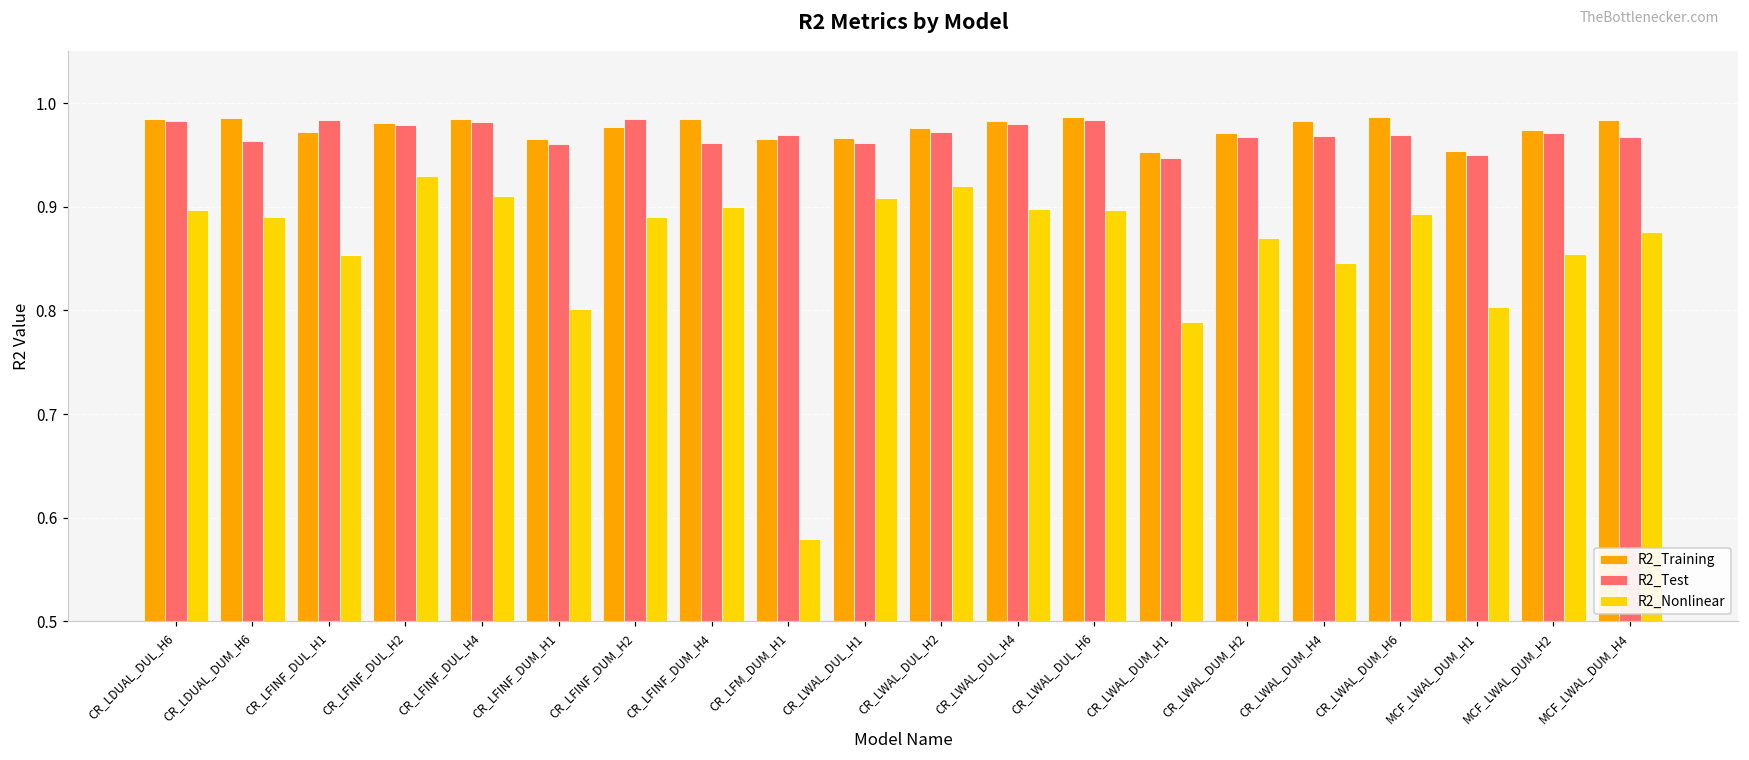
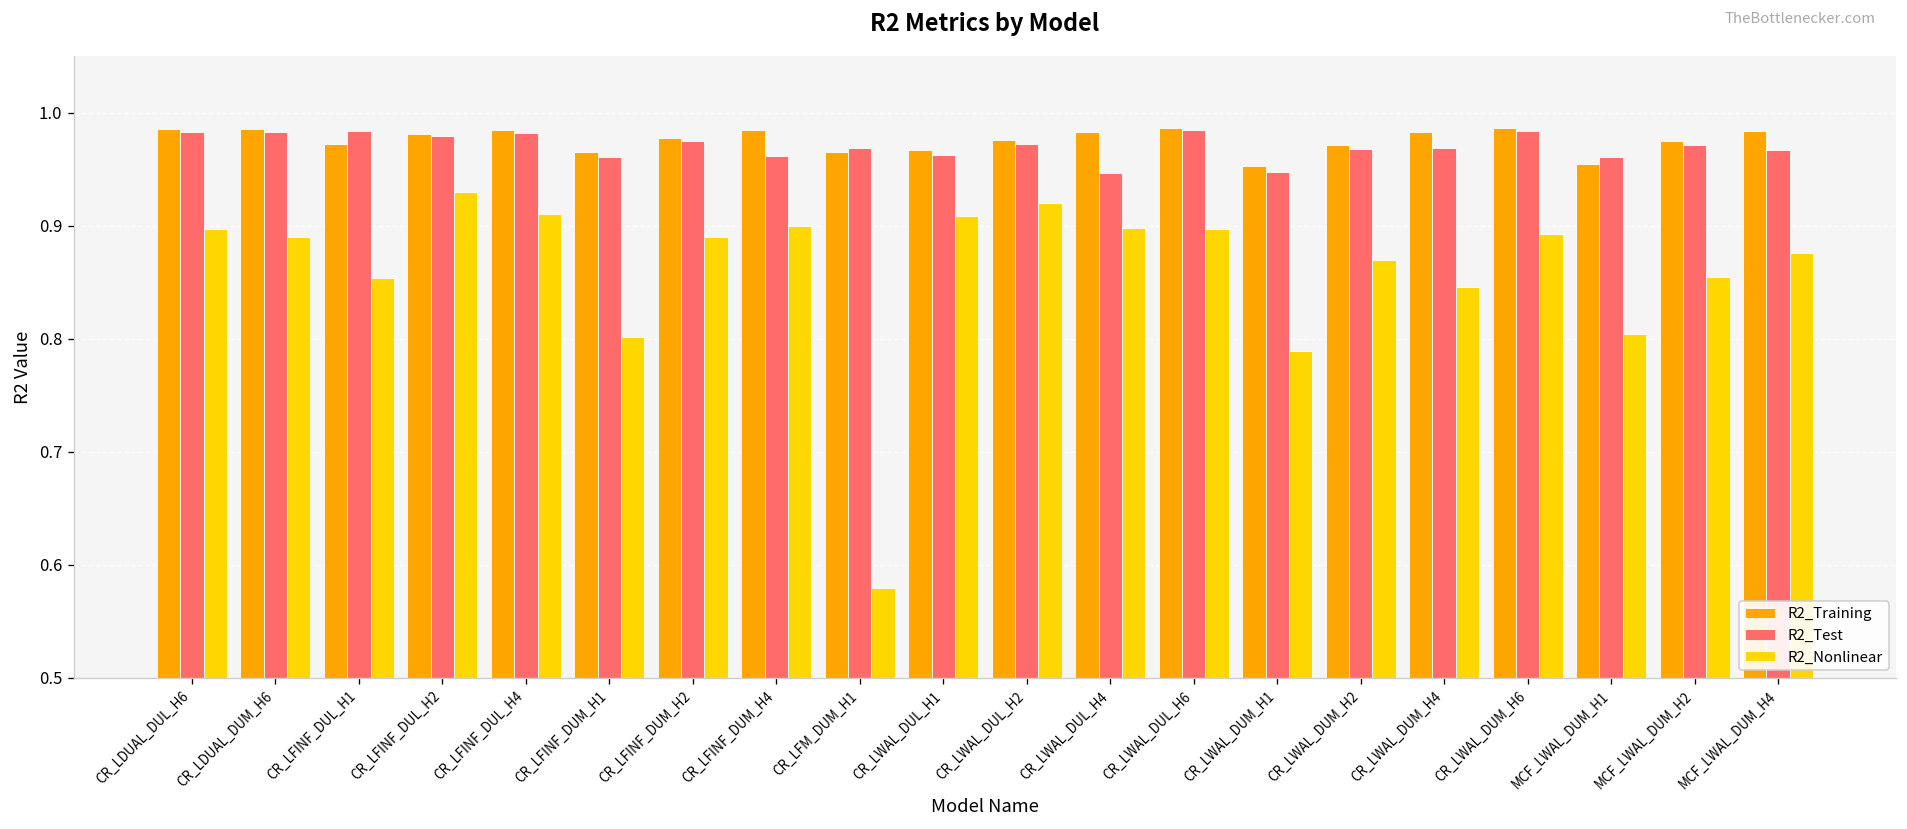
  {
    "R2_Test": {
      "CR_LDUAL_DUL_H6": 0.98,
-     "CR_LDUAL_DUM_H6": 0.96,
+     "CR_LDUAL_DUM_H6": 0.98,
      "CR_LFINF_DUL_H1": 0.98,
      "CR_LFINF_DUL_H2": 0.98,
      "CR_LFINF_DUL_H4": 0.98,
      "CR_LFINF_DUM_H1": 0.96,
-     "CR_LFINF_DUM_H2": 0.98,
+     "CR_LFINF_DUM_H2": 0.97,
      "CR_LFINF_DUM_H4": 0.96,
      "CR_LFM_DUM_H1": 0.97,
      "CR_LWAL_DUL_H1": 0.96,
      "CR_LWAL_DUL_H2": 0.97,
-     "CR_LWAL_DUL_H4": 0.98,
+     "CR_LWAL_DUL_H4": 0.95,
      "CR_LWAL_DUL_H6": 0.98,
      "CR_LWAL_DUM_H1": 0.95,
      "CR_LWAL_DUM_H2": 0.97,
      "CR_LWAL_DUM_H4": 0.97,
-     "CR_LWAL_DUM_H6": 0.97,
-     "MCF_LWAL_DUM_H1": 0.95,
+     "CR_LWAL_DUM_H6": 0.98,
+     "MCF_LWAL_DUM_H1": 0.96,
      "MCF_LWAL_DUM_H2": 0.97,
      "MCF_LWAL_DUM_H4": 0.97
    }
  }
